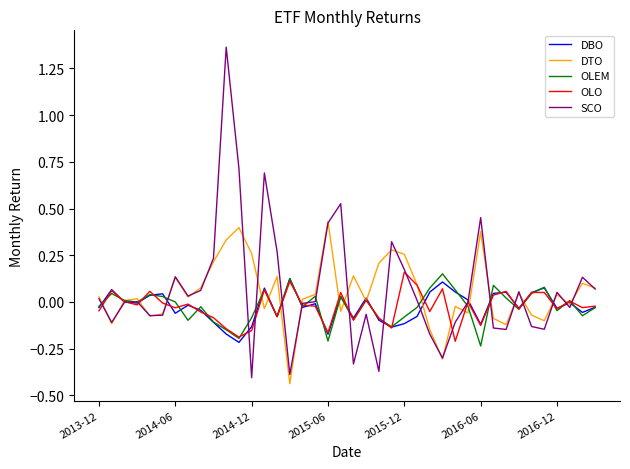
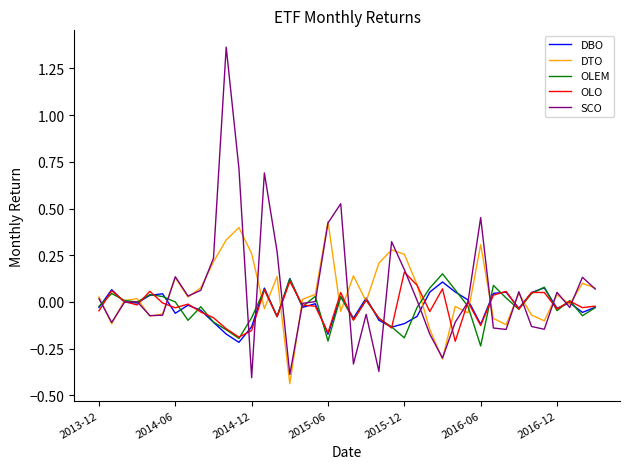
  {
    "DBO": {
      "2014-06": -0.06,
      "2014-12": -0.13,
      "2015-12": -0.12
    },
    "DTO": {
      "2014-12": 0.26,
      "2015-12": 0.25,
-     "2016-06": 0.38
+     "2016-06": 0.31
    },
    "OLEM": {
      "2014-06": 0.00,
      "2014-12": -0.08,
      "2015-06": -0.21,
-     "2015-12": -0.08,
+     "2015-12": -0.19,
      "2016-06": -0.24
    },
    "OLO": {
      "2013-12": -0.05,
      "2014-06": -0.03,
      "2014-12": -0.15
    },
    "SCO": {
      "2014-12": -0.41,
      "2016-06": 0.45
    }
  }
